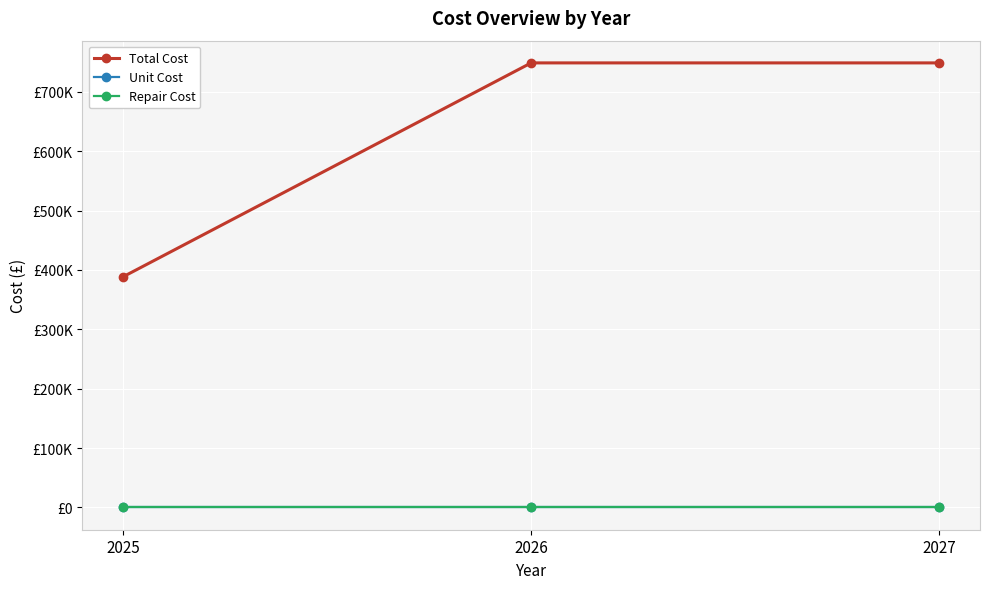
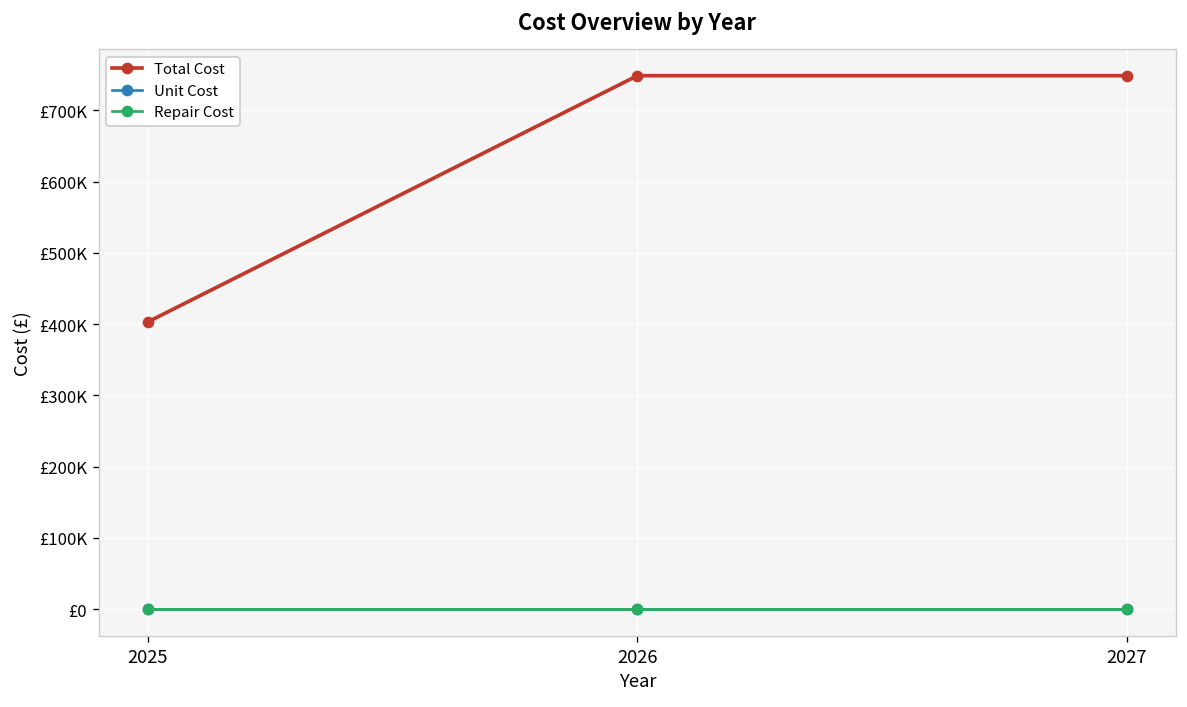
  {
    "Total Cost": {
-     "2025": "£390000",
+     "2025": "£400000",
      "2026": "£750000",
      "2027": "£750000"
    },
    "Repair Cost": {
      "2025": "£0",
      "2026": "£0",
      "2027": "£0"
    }
  }
